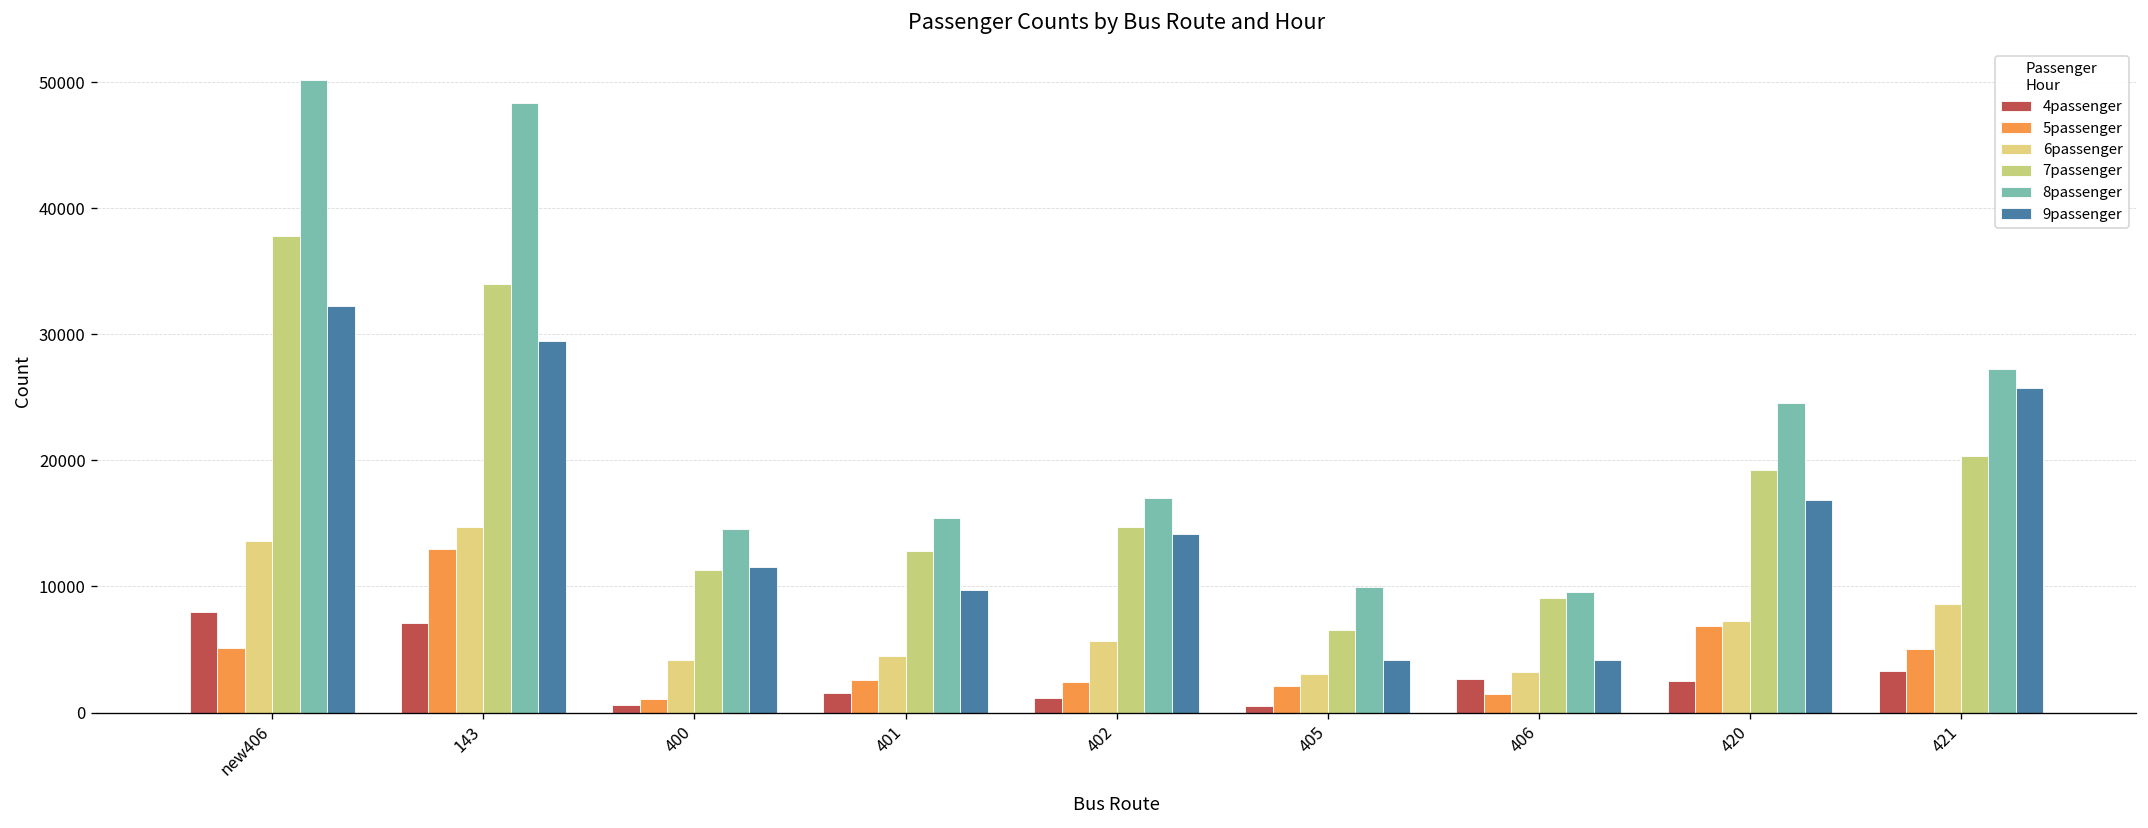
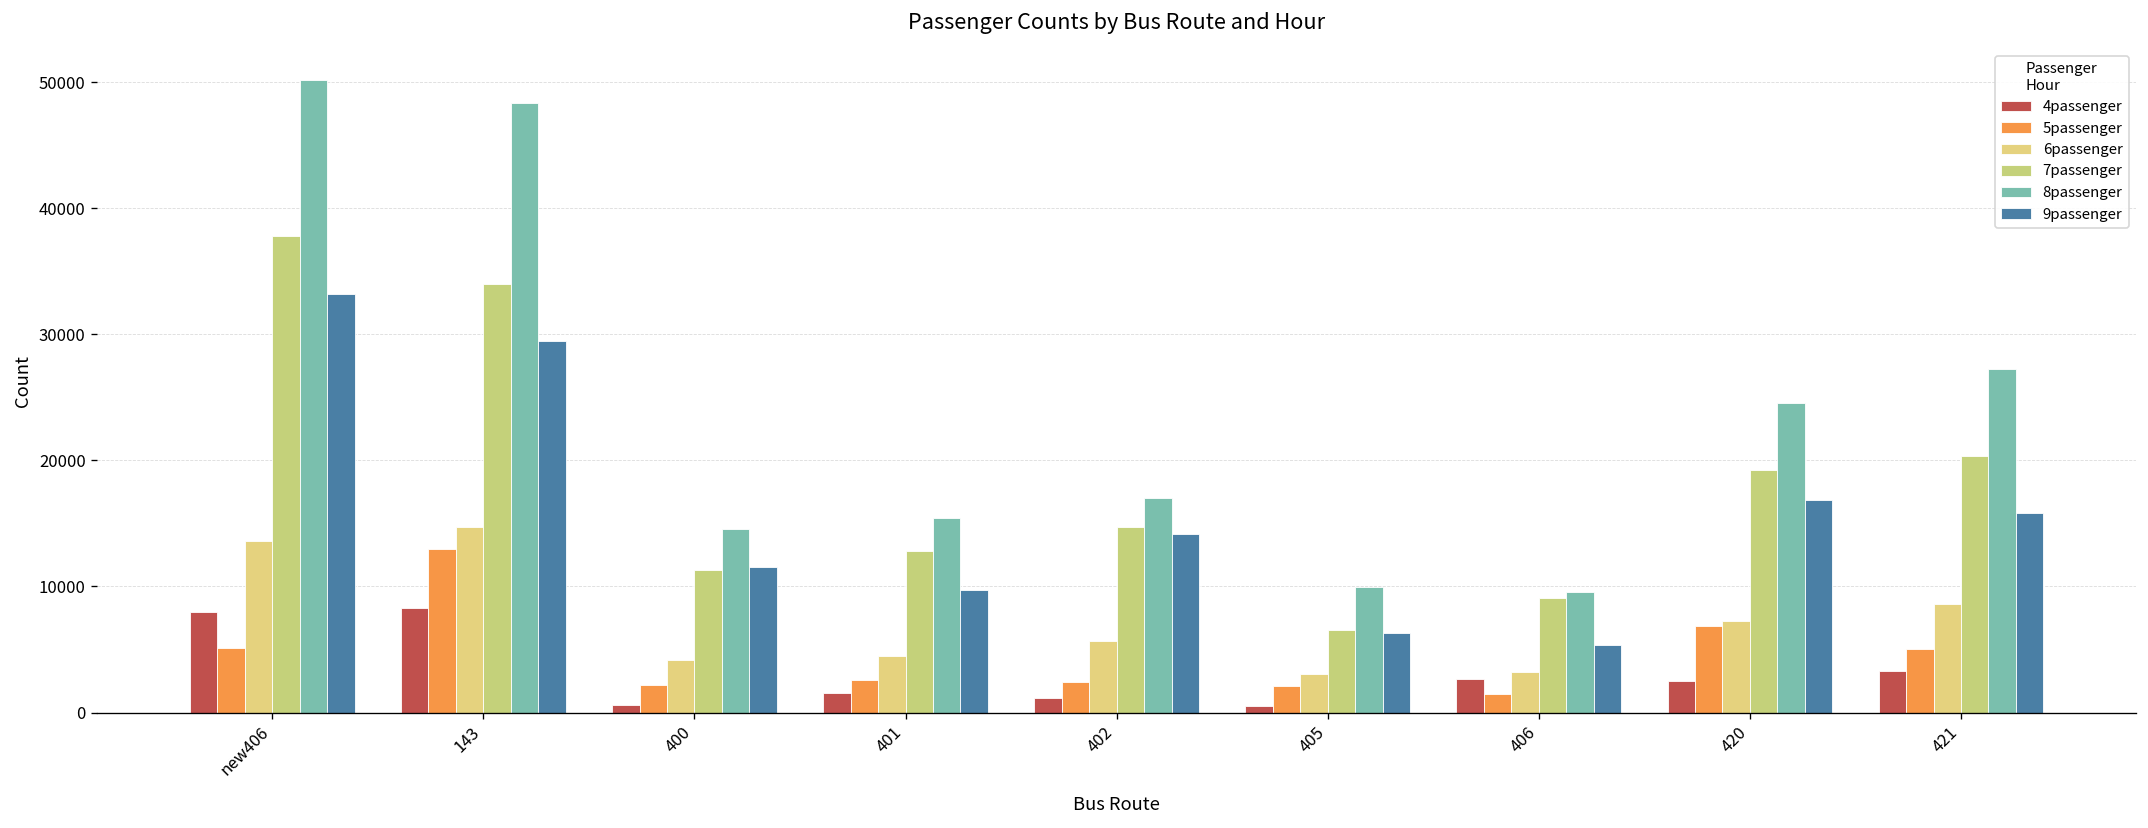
  {
    "4passenger": {
      "new406": 8000,
-     "143": 7100,
+     "143": 8300,
      "400": 600,
      "401": 1600,
      "402": 1100,
      "405": 500,
      "406": 2600,
      "420": 2500,
      "421": 3300
    },
    "5passenger": {
      "new406": 5100,
      "143": 12900,
-     "400": 1100,
+     "400": 2200,
      "401": 2600,
      "402": 2400,
      "405": 2100,
      "406": 1400,
      "420": 6900,
      "421": 5000
    },
    "8passenger": {
      "new406": 50100,
      "143": 48300,
      "400": 14500,
      "401": 15400,
      "402": 17000,
      "405": 9900,
      "406": 9600,
      "420": 24500,
      "421": 27200
    },
    "9passenger": {
-     "new406": 32300,
+     "new406": 33200,
      "143": 29400,
      "400": 11600,
      "401": 9700,
      "402": 14100,
-     "405": 4100,
-     "406": 4100,
+     "405": 6300,
+     "406": 5400,
      "420": 16800,
-     "421": 25700
+     "421": 15800
    }
  }
